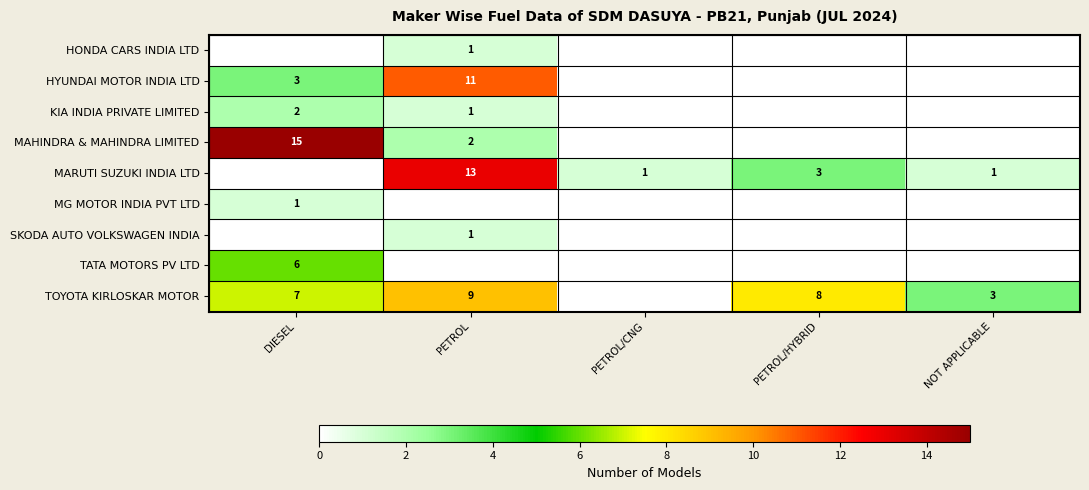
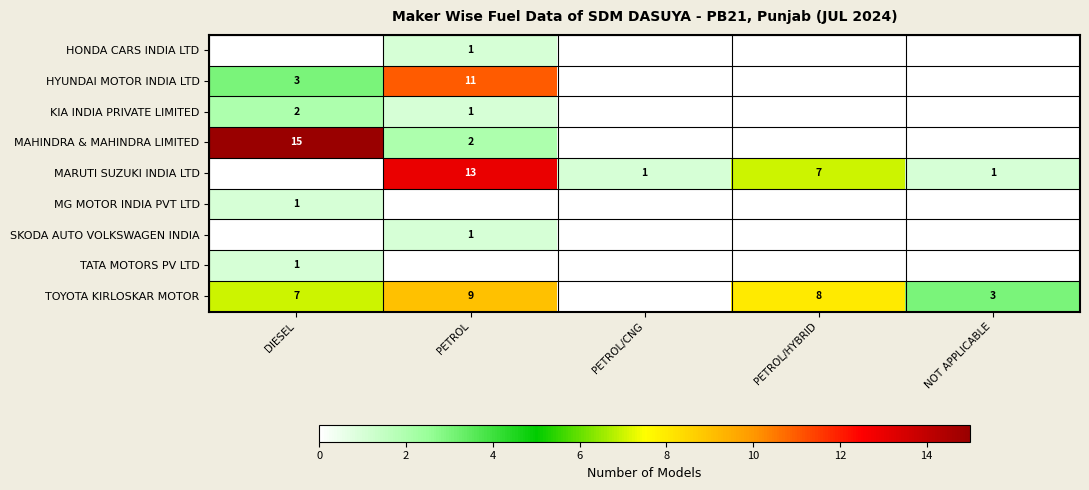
  {
    "HONDA CARS INDIA LTD": {
      "PETROL": 1
    },
    "HYUNDAI MOTOR INDIA LTD": {
      "DIESEL": 3,
      "PETROL": 11
    },
    "KIA INDIA PRIVATE LIMITED": {
      "DIESEL": 2,
      "PETROL": 1
    },
    "MAHINDRA & MAHINDRA LIMITED": {
      "DIESEL": 15,
      "PETROL": 2
    },
    "MARUTI SUZUKI INDIA LTD": {
      "PETROL": 13,
      "PETROL/CNG": 1,
-     "PETROL/HYBRID": 3,
+     "PETROL/HYBRID": 7,
      "NOT APPLICABLE": 1
    },
    "MG MOTOR INDIA PVT LTD": {
      "DIESEL": 1
    },
    "SKODA AUTO VOLKSWAGEN INDIA": {
      "PETROL": 1
    },
    "TATA MOTORS PV LTD": {
-     "DIESEL": 6
+     "DIESEL": 1
    },
    "TOYOTA KIRLOSKAR MOTOR": {
      "DIESEL": 7,
      "PETROL": 9,
      "PETROL/HYBRID": 8,
      "NOT APPLICABLE": 3
    }
  }
